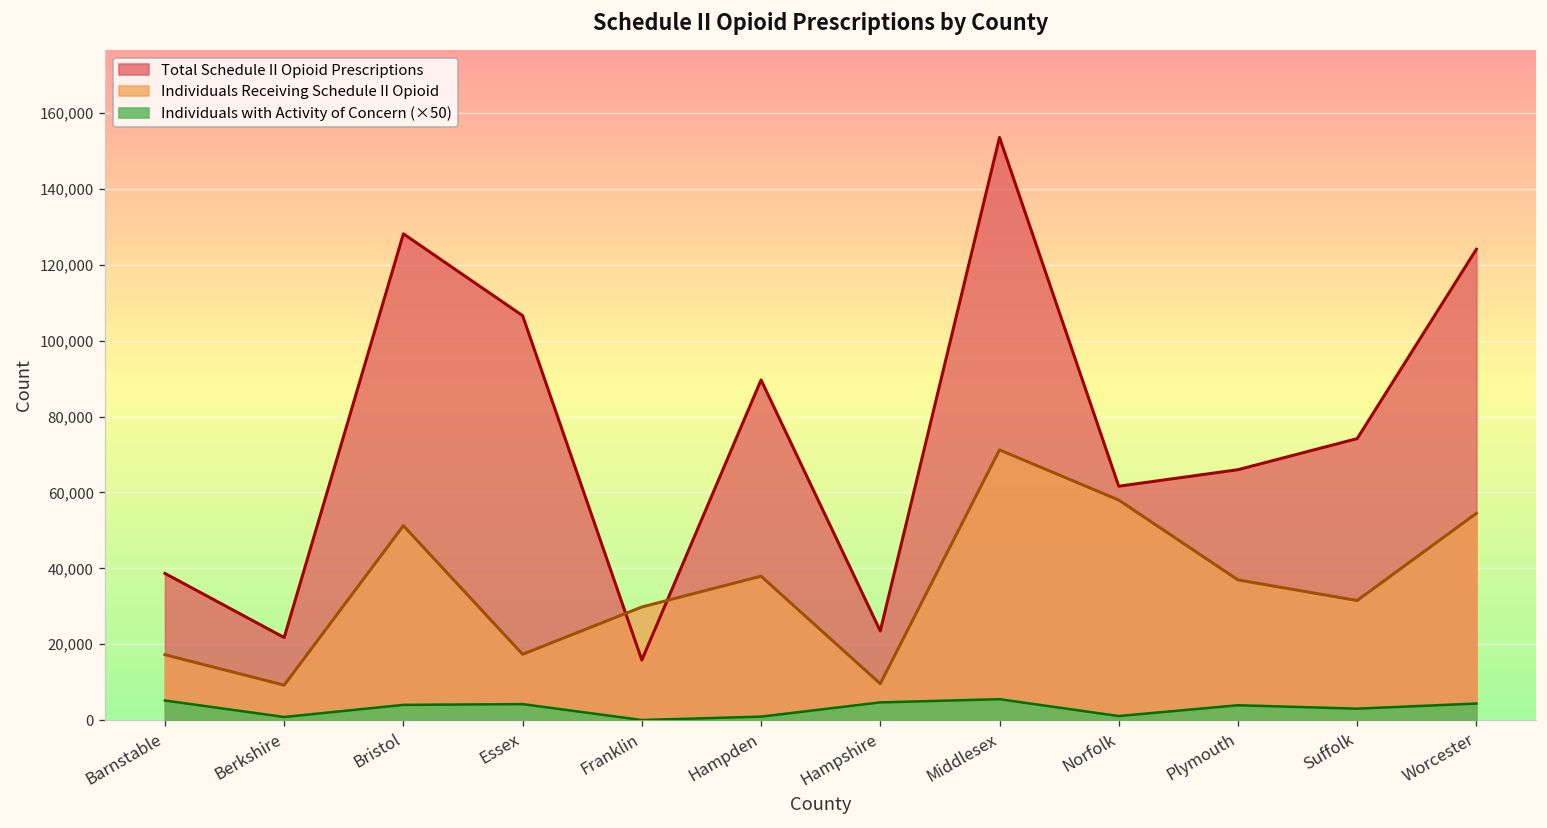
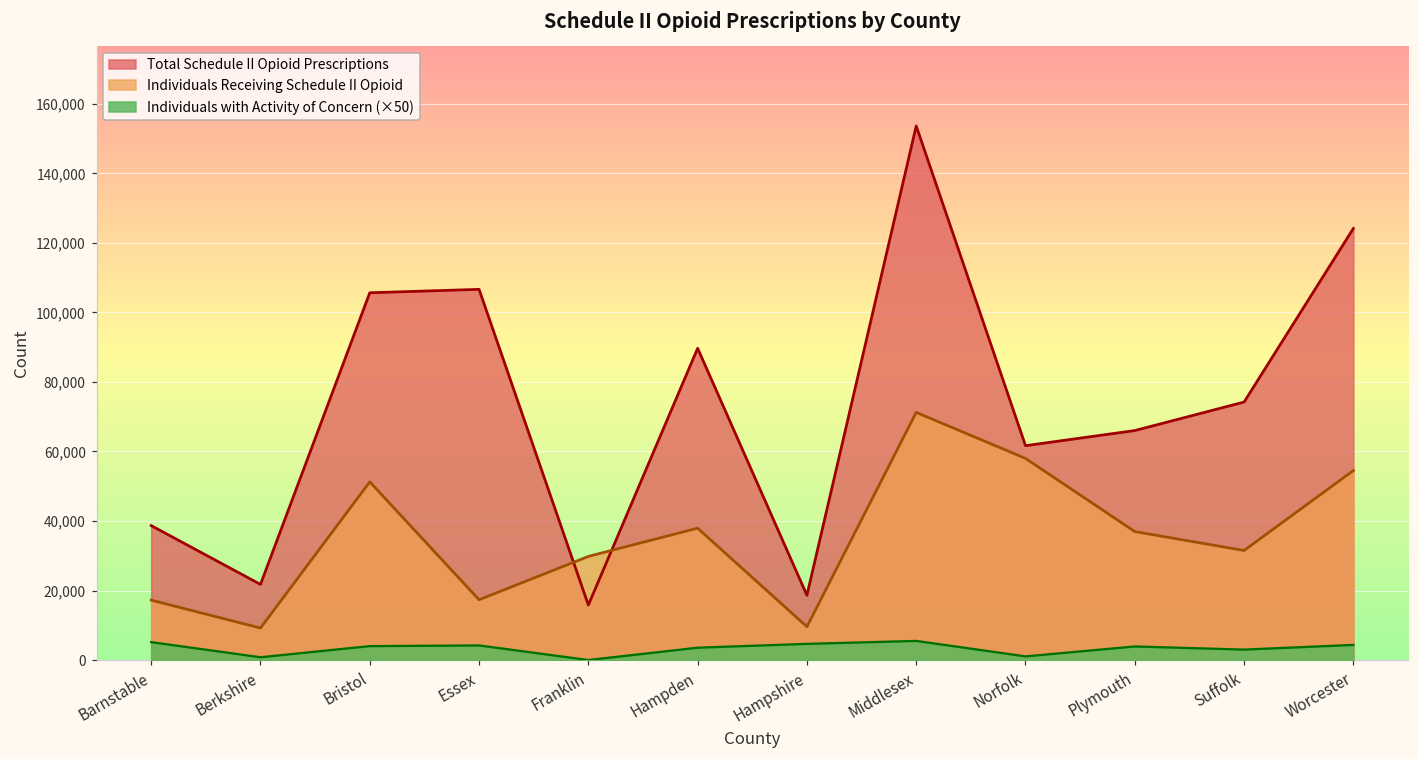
  {
    "Total Schedule II Opioid Prescriptions": {
      "Barnstable": "39,000",
      "Berkshire": "22,000",
-     "Bristol": "128,000",
+     "Bristol": "106,000",
      "Essex": "107,000",
      "Franklin": "16,000",
      "Hampden": "90,000",
-     "Hampshire": "23,000",
+     "Hampshire": "19,000",
      "Middlesex": "154,000",
      "Norfolk": "62,000",
      "Plymouth": "66,000",
      "Suffolk": "74,000",
      "Worcester": "124,000"
    },
    "Individuals Receiving Schedule II Opioid": {
      "Barnstable": "17,000",
      "Berkshire": "9,000",
      "Bristol": "51,000",
      "Essex": "17,000",
      "Franklin": "30,000",
      "Hampden": "38,000",
      "Hampshire": "10,000",
      "Middlesex": "71,000",
      "Norfolk": "58,000",
      "Plymouth": "37,000",
      "Suffolk": "32,000",
      "Worcester": "55,000"
    },
    "Individuals with Activity of Concern (×50)": {
      "Barnstable": "5,000",
      "Berkshire": "1,000",
      "Bristol": "4,000",
      "Essex": "4,000",
      "Franklin": "0",
-     "Hampden": "1,000",
+     "Hampden": "4,000",
      "Hampshire": "5,000",
      "Middlesex": "6,000",
      "Norfolk": "1,000",
      "Plymouth": "4,000",
      "Suffolk": "3,000",
      "Worcester": "4,000"
    }
  }
